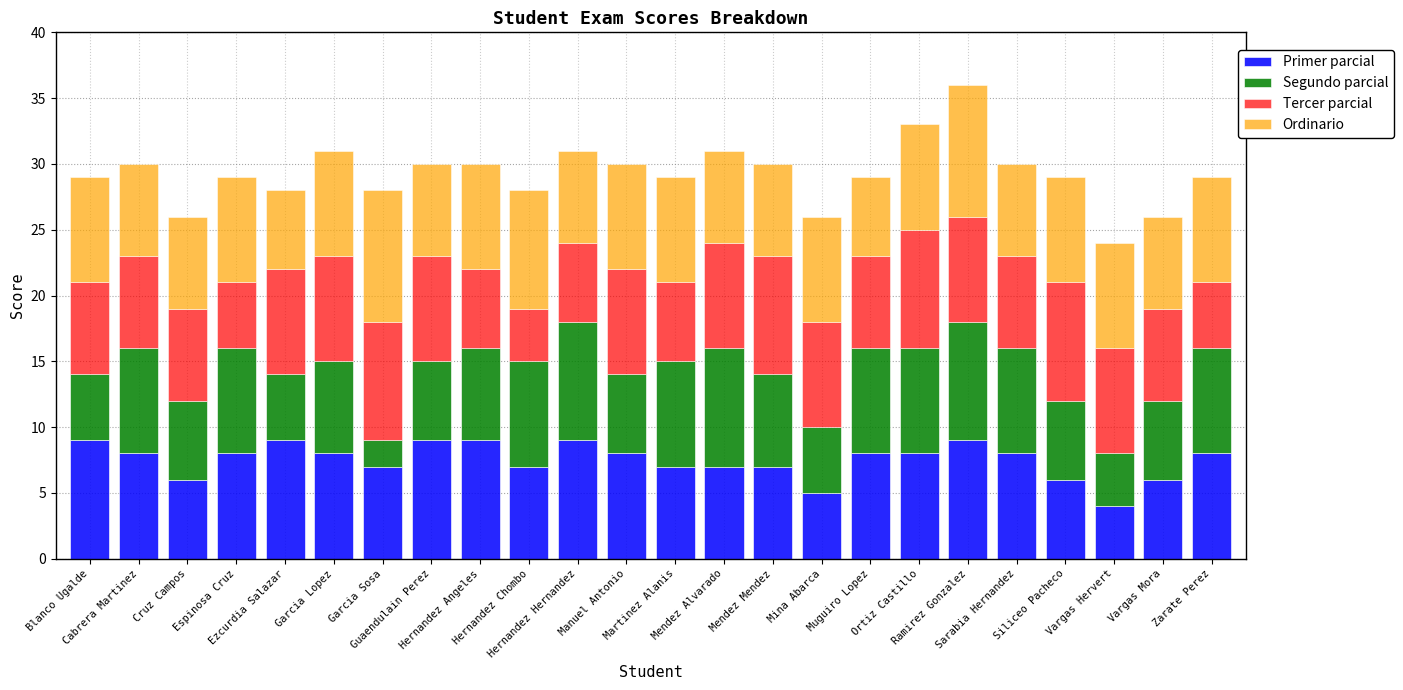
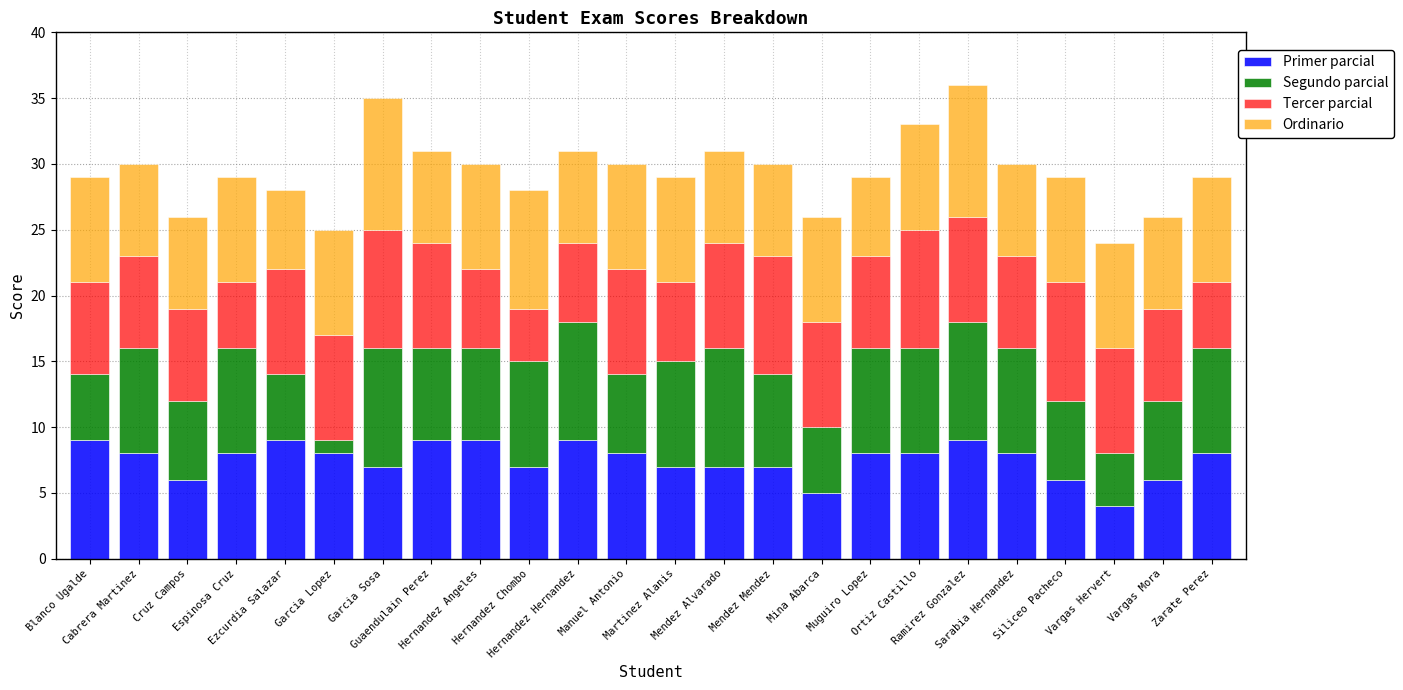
  {
    "Primer parcial": {
      "Blanco Ugalde": 9,
      "Cabrera Martinez": 8,
      "Cruz Campos": 6,
      "Espinosa Cruz": 8,
      "Ezcurdia Salazar": 9,
      "Garcia Lopez": 8,
      "Garcia Sosa": 7,
      "Guaendulain Perez": 9,
      "Hernandez Angeles": 9,
      "Hernandez Chombo": 7,
      "Hernandez Hernandez": 9,
      "Manuel Antonio": 8,
      "Martinez Alanis": 7,
      "Mendez Alvarado": 7,
      "Mendez Mendez": 7,
      "Mina Abarca": 5,
      "Muguiro Lopez": 8,
      "Ortiz Castillo": 8,
      "Ramirez Gonzalez": 9,
      "Sarabia Hernandez": 8,
      "Siliceo Pacheco": 6,
      "Vargas Hervert": 4,
      "Vargas Mora": 6,
      "Zarate Perez": 8
    },
    "Segundo parcial": {
      "Blanco Ugalde": 5,
      "Cabrera Martinez": 8,
      "Cruz Campos": 6,
      "Espinosa Cruz": 8,
      "Ezcurdia Salazar": 5,
-     "Garcia Lopez": 7,
-     "Garcia Sosa": 2,
-     "Guaendulain Perez": 6,
+     "Garcia Lopez": 1,
+     "Garcia Sosa": 9,
+     "Guaendulain Perez": 7,
      "Hernandez Angeles": 7,
      "Hernandez Chombo": 8,
      "Hernandez Hernandez": 9,
      "Manuel Antonio": 6,
      "Martinez Alanis": 8,
      "Mendez Alvarado": 9,
      "Mendez Mendez": 7,
      "Mina Abarca": 5,
      "Muguiro Lopez": 8,
      "Ortiz Castillo": 8,
      "Ramirez Gonzalez": 9,
      "Sarabia Hernandez": 8,
      "Siliceo Pacheco": 6,
      "Vargas Hervert": 4,
      "Vargas Mora": 6,
      "Zarate Perez": 8
    },
    "Tercer parcial": {
      "Blanco Ugalde": 7,
      "Cabrera Martinez": 7,
      "Cruz Campos": 7,
      "Espinosa Cruz": 5,
      "Ezcurdia Salazar": 8,
      "Garcia Lopez": 8,
      "Garcia Sosa": 9,
      "Guaendulain Perez": 8,
      "Hernandez Angeles": 6,
      "Hernandez Chombo": 4,
      "Hernandez Hernandez": 6,
      "Manuel Antonio": 8,
      "Martinez Alanis": 6,
      "Mendez Alvarado": 8,
      "Mendez Mendez": 9,
      "Mina Abarca": 8,
      "Muguiro Lopez": 7,
      "Ortiz Castillo": 9,
      "Ramirez Gonzalez": 8,
      "Sarabia Hernandez": 7,
      "Siliceo Pacheco": 9,
      "Vargas Hervert": 8,
      "Vargas Mora": 7,
      "Zarate Perez": 5
    },
    "Ordinario": {
      "Blanco Ugalde": 8,
      "Cabrera Martinez": 7,
      "Cruz Campos": 7,
      "Espinosa Cruz": 8,
      "Ezcurdia Salazar": 6,
      "Garcia Lopez": 8,
      "Garcia Sosa": 10,
      "Guaendulain Perez": 7,
      "Hernandez Angeles": 8,
      "Hernandez Chombo": 9,
      "Hernandez Hernandez": 7,
      "Manuel Antonio": 8,
      "Martinez Alanis": 8,
      "Mendez Alvarado": 7,
      "Mendez Mendez": 7,
      "Mina Abarca": 8,
      "Muguiro Lopez": 6,
      "Ortiz Castillo": 8,
      "Ramirez Gonzalez": 10,
      "Sarabia Hernandez": 7,
      "Siliceo Pacheco": 8,
      "Vargas Hervert": 8,
      "Vargas Mora": 7,
      "Zarate Perez": 8
    }
  }
